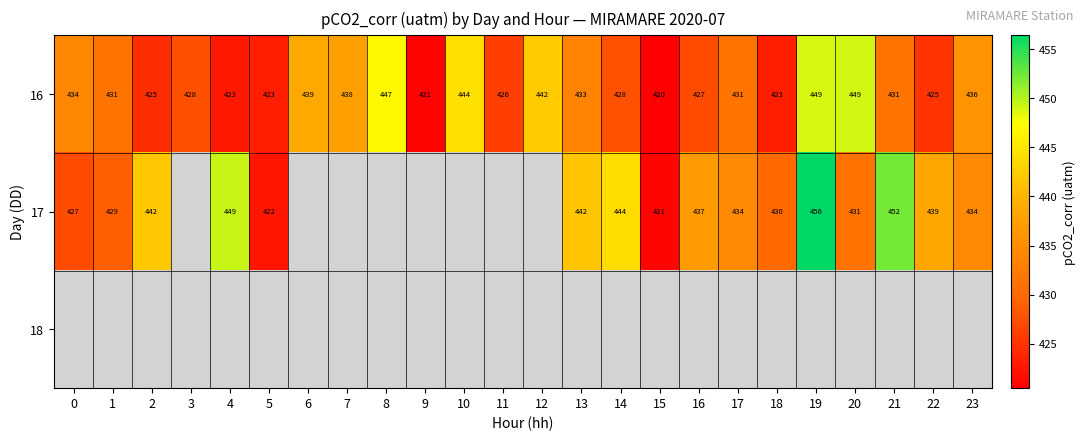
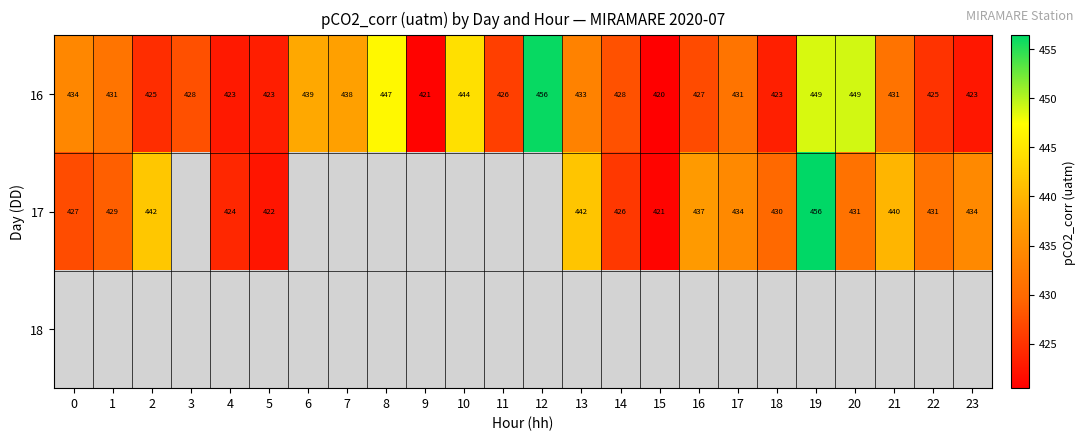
  {
    "16": {
      "0": 434,
      "1": 431,
      "2": 425,
      "3": 428,
      "4": 423,
      "5": 423,
      "6": 439,
      "7": 438,
      "8": 447,
      "9": 421,
      "10": 444,
      "11": 426,
-     "12": 442,
+     "12": 456,
      "13": 433,
      "14": 428,
      "15": 420,
      "16": 427,
      "17": 431,
      "18": 423,
      "19": 449,
      "20": 449,
      "21": 431,
      "22": 425,
-     "23": 436
+     "23": 423
    },
    "17": {
      "0": 427,
      "1": 429,
      "2": 442,
-     "4": 449,
+     "4": 424,
      "5": 422,
      "13": 442,
-     "14": 444,
+     "14": 426,
      "15": 421,
      "16": 437,
      "17": 434,
      "18": 430,
      "19": 456,
      "20": 431,
-     "21": 452,
-     "22": 439,
+     "21": 440,
+     "22": 431,
      "23": 434
    }
  }
